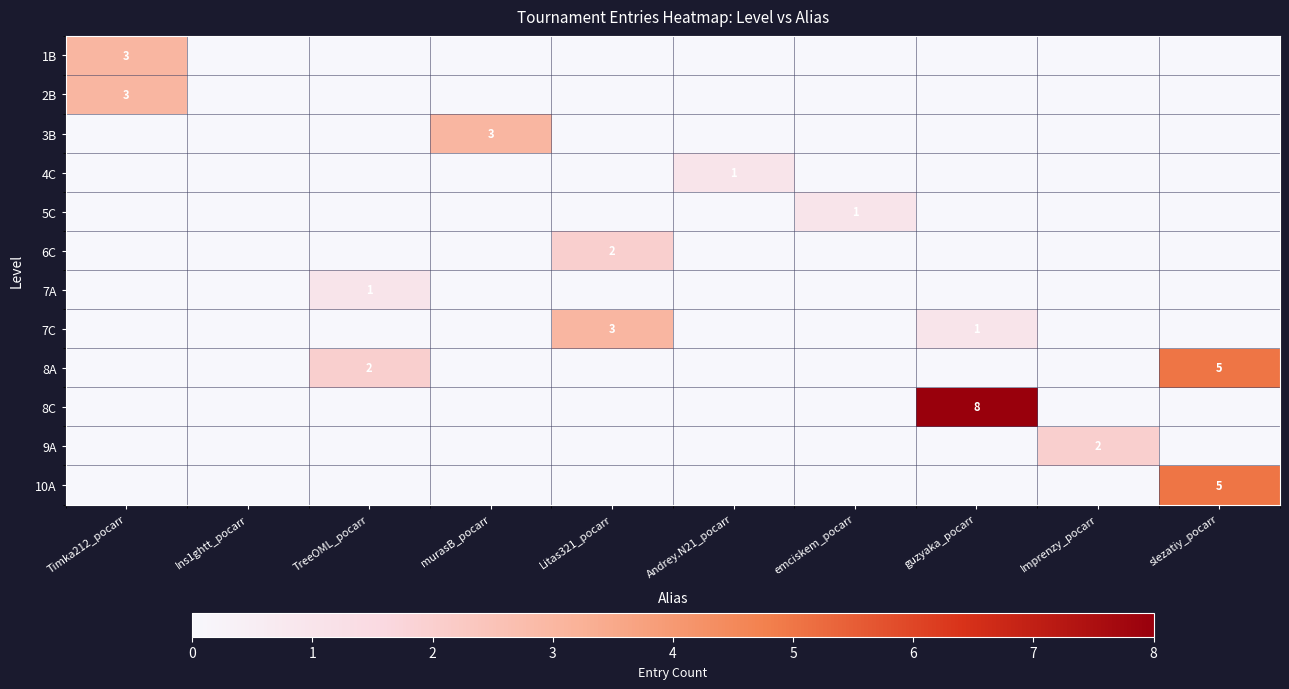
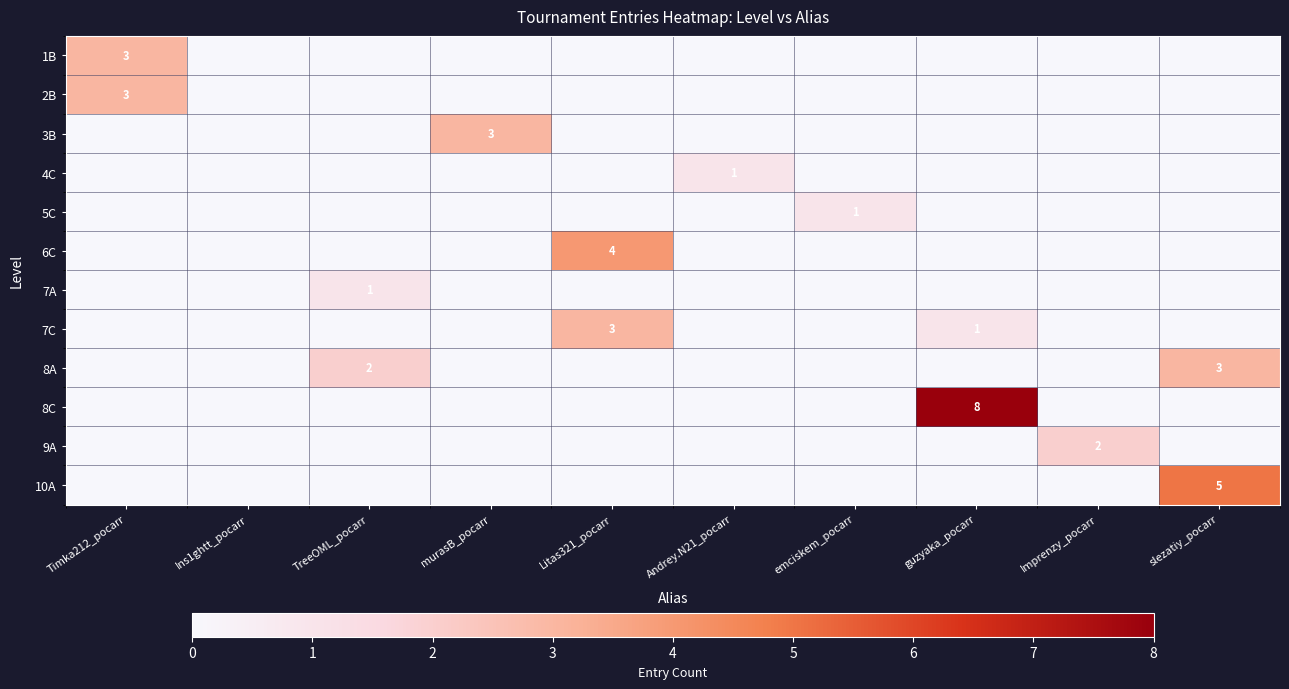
  {
    "1B": {
      "Timka212_pocarr": 3
    },
    "2B": {
      "Timka212_pocarr": 3
    },
    "3B": {
      "murasB_pocarr": 3
    },
    "6C": {
-     "Litas321_pocarr": 2
+     "Litas321_pocarr": 4
    },
    "7C": {
      "Litas321_pocarr": 3
    },
    "8A": {
      "TreeOML_pocarr": 2,
-     "slezatiy_pocarr": 5
+     "slezatiy_pocarr": 3
    },
    "8C": {
      "guzyaka_pocarr": 8
    },
    "9A": {
      "Imprenzy_pocarr": 2
    },
    "10A": {
      "slezatiy_pocarr": 5
    }
  }
